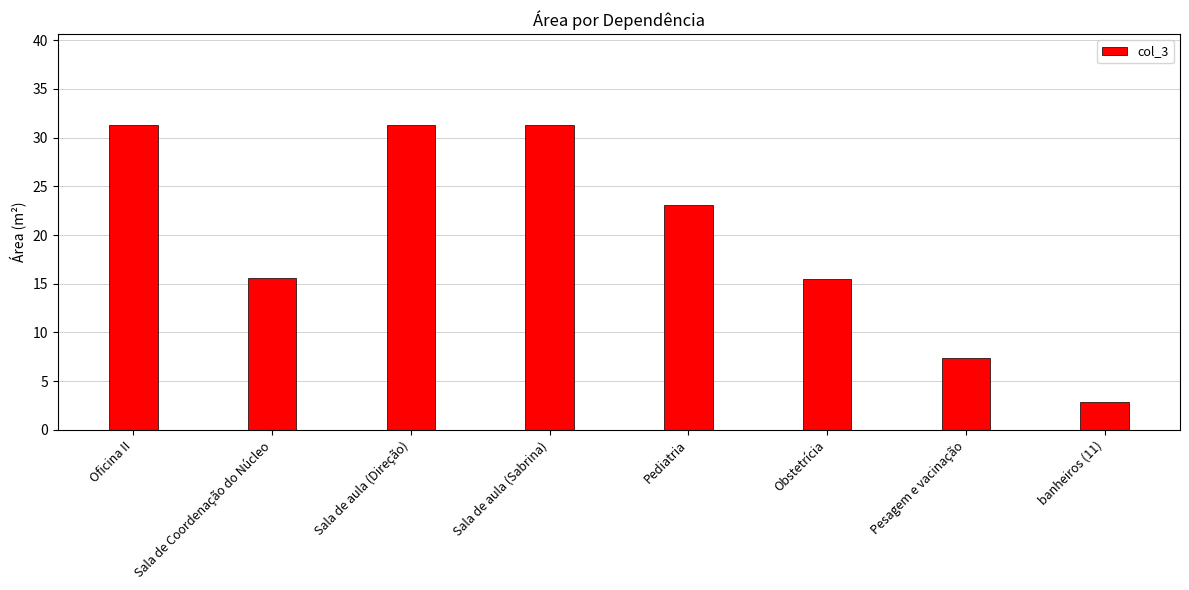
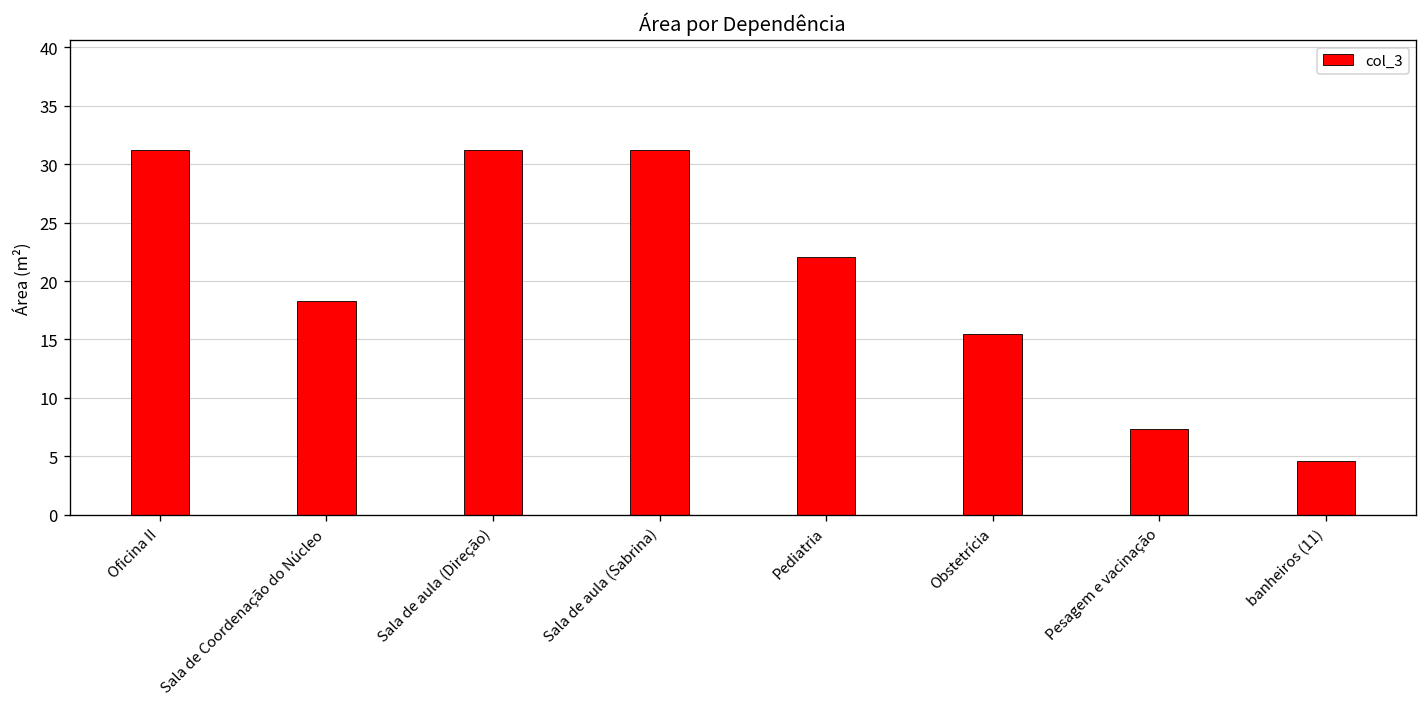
  {
    "Oficina II": 31,
-   "Sala de Coordenação do Núcleo": 16,
+   "Sala de Coordenação do Núcleo": 18,
    "Sala de aula (Direção)": 31,
    "Sala de aula (Sabrina)": 31,
-   "Pediatria": 23,
+   "Pediatria": 22,
    "Obstetrícia": 16,
    "Pesagem e vacinação": 7,
-   "banheiros (11)": 3
+   "banheiros (11)": 5
  }
